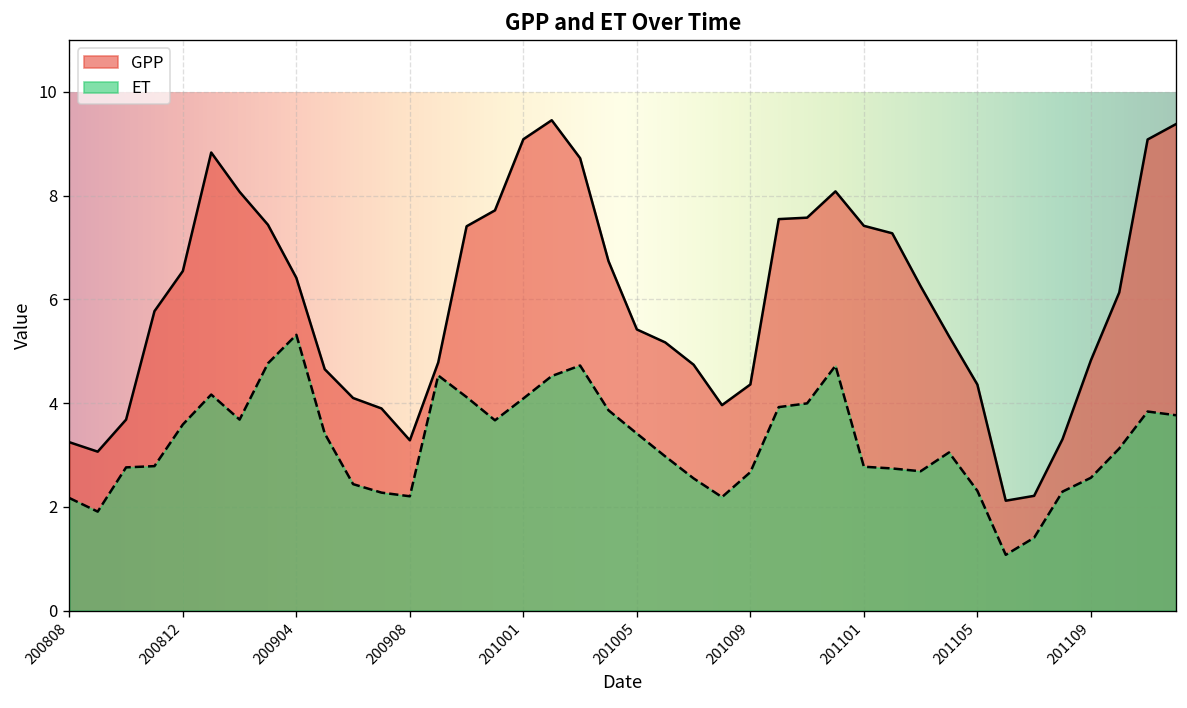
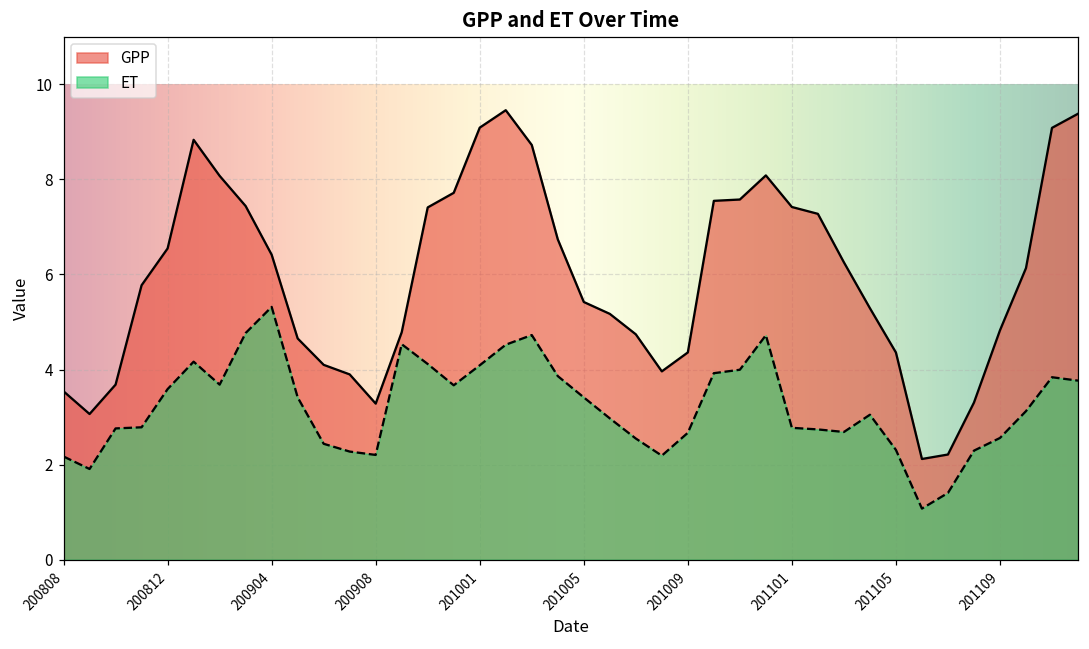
  {
    "GPP": {
-     "200808": 3.2,
+     "200808": 3.5,
      "200812": 6.5,
      "200904": 6.4,
      "200908": 3.3,
      "201001": 9.1,
      "201005": 5.4,
      "201009": 4.4,
      "201101": 7.4,
      "201105": 4.4,
      "201109": 4.8
    },
    "ET": {
      "200808": 2.2,
      "200812": 3.6,
      "200904": 5.3,
      "200908": 2.2,
      "201001": 4.1,
      "201005": 3.4,
      "201009": 2.7,
      "201101": 2.8,
      "201105": 2.3,
      "201109": 2.6
    }
  }
